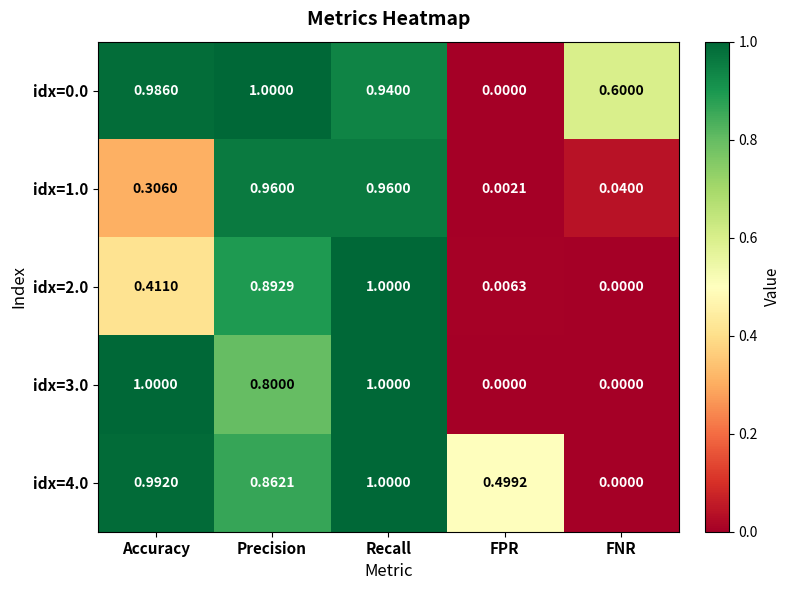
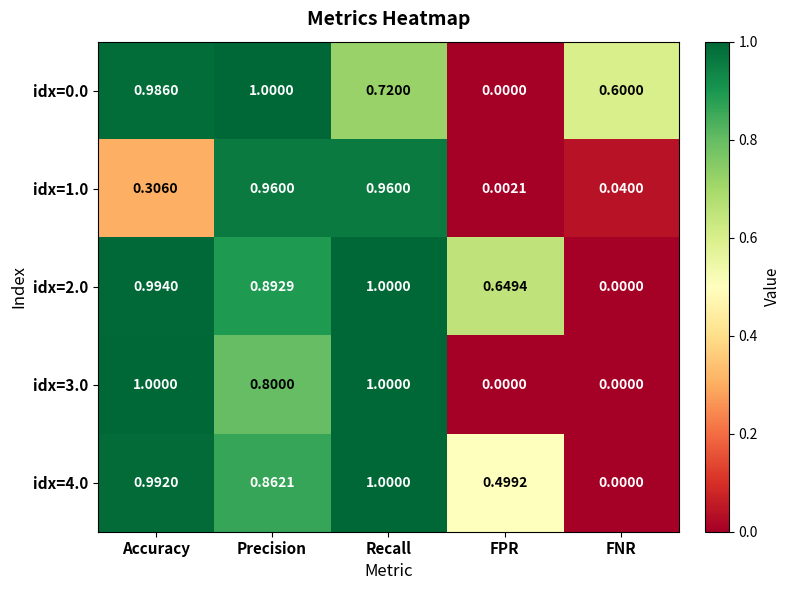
  {
    "idx=0.0": {
      "Accuracy": 0.9860,
      "Precision": 1.0000,
-     "Recall": 0.9400,
+     "Recall": 0.7200,
      "FPR": 0.0000,
      "FNR": 0.6000
    },
    "idx=1.0": {
      "Accuracy": 0.3060,
      "Precision": 0.9600,
      "Recall": 0.9600,
      "FPR": 0.0021,
      "FNR": 0.0400
    },
    "idx=2.0": {
-     "Accuracy": 0.4110,
+     "Accuracy": 0.9940,
      "Precision": 0.8929,
      "Recall": 1.0000,
-     "FPR": 0.0063,
+     "FPR": 0.6494,
      "FNR": 0.0000
    },
    "idx=3.0": {
      "Accuracy": 1.0000,
      "Precision": 0.8000,
      "Recall": 1.0000,
      "FPR": 0.0000,
      "FNR": 0.0000
    },
    "idx=4.0": {
      "Accuracy": 0.9920,
      "Precision": 0.8621,
      "Recall": 1.0000,
      "FPR": 0.4992,
      "FNR": 0.0000
    }
  }
